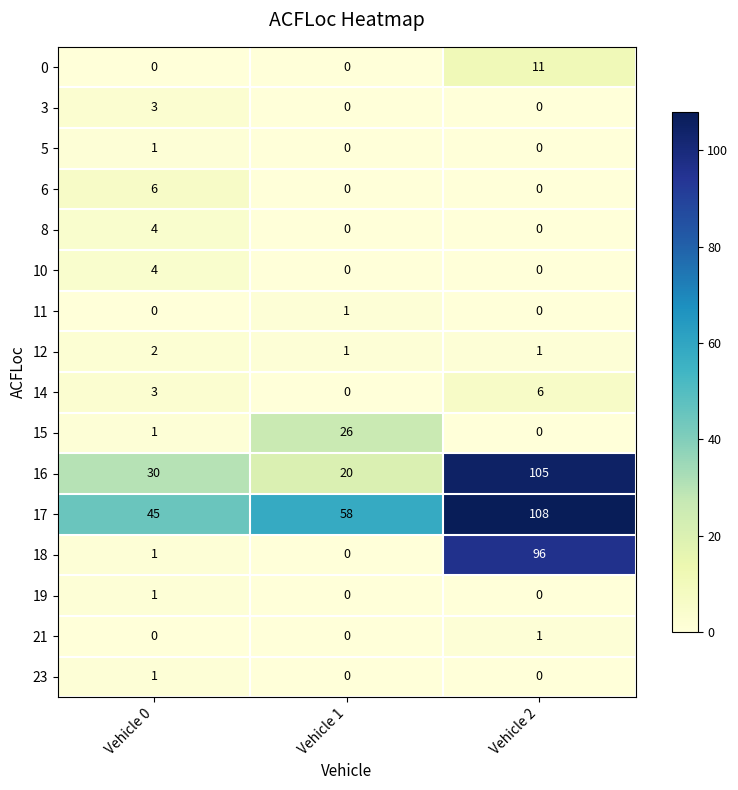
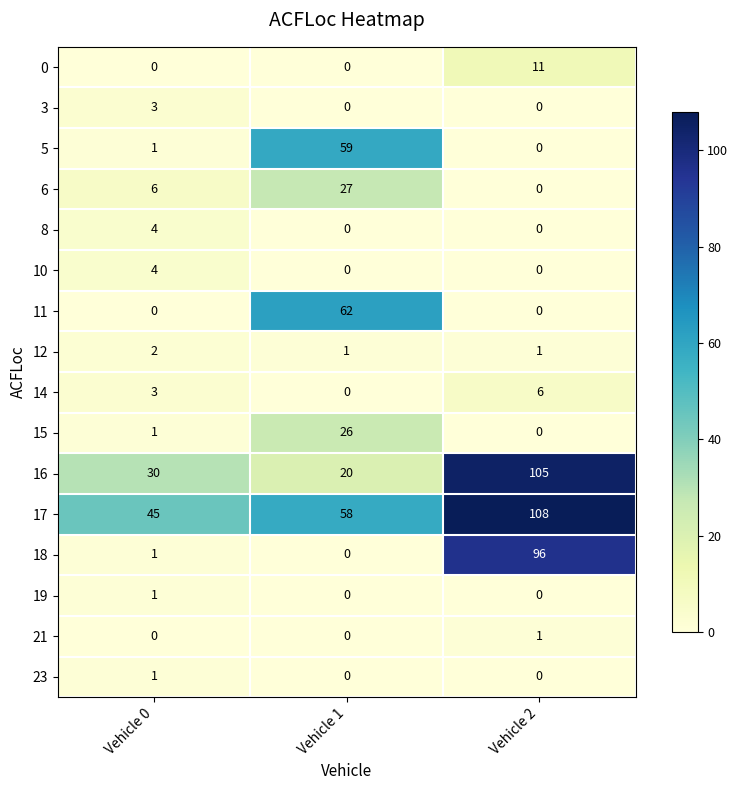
  {
    "0": {
      "Vehicle 0": 0,
      "Vehicle 1": 0,
      "Vehicle 2": 11
    },
    "3": {
      "Vehicle 0": 3,
      "Vehicle 1": 0,
      "Vehicle 2": 0
    },
    "5": {
      "Vehicle 0": 1,
-     "Vehicle 1": 0,
+     "Vehicle 1": 59,
      "Vehicle 2": 0
    },
    "6": {
      "Vehicle 0": 6,
-     "Vehicle 1": 0,
+     "Vehicle 1": 27,
      "Vehicle 2": 0
    },
    "8": {
      "Vehicle 0": 4,
      "Vehicle 1": 0,
      "Vehicle 2": 0
    },
    "10": {
      "Vehicle 0": 4,
      "Vehicle 1": 0,
      "Vehicle 2": 0
    },
    "11": {
      "Vehicle 0": 0,
-     "Vehicle 1": 1,
+     "Vehicle 1": 62,
      "Vehicle 2": 0
    },
    "12": {
      "Vehicle 0": 2,
      "Vehicle 1": 1,
      "Vehicle 2": 1
    },
    "14": {
      "Vehicle 0": 3,
      "Vehicle 1": 0,
      "Vehicle 2": 6
    },
    "15": {
      "Vehicle 0": 1,
      "Vehicle 1": 26,
      "Vehicle 2": 0
    },
    "16": {
      "Vehicle 0": 30,
      "Vehicle 1": 20,
      "Vehicle 2": 105
    },
    "17": {
      "Vehicle 0": 45,
      "Vehicle 1": 58,
      "Vehicle 2": 108
    },
    "18": {
      "Vehicle 0": 1,
      "Vehicle 1": 0,
      "Vehicle 2": 96
    },
    "19": {
      "Vehicle 0": 1,
      "Vehicle 1": 0,
      "Vehicle 2": 0
    },
    "21": {
      "Vehicle 0": 0,
      "Vehicle 1": 0,
      "Vehicle 2": 1
    },
    "23": {
      "Vehicle 0": 1,
      "Vehicle 1": 0,
      "Vehicle 2": 0
    }
  }
